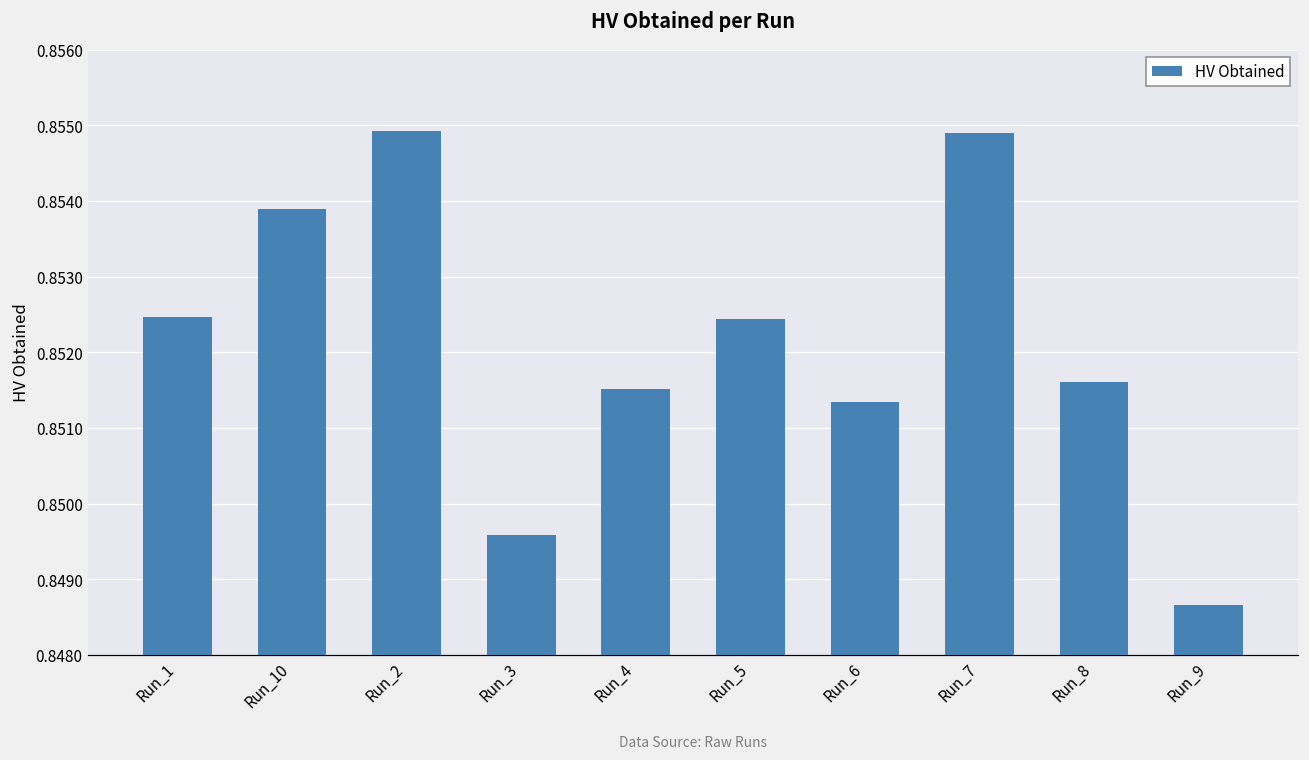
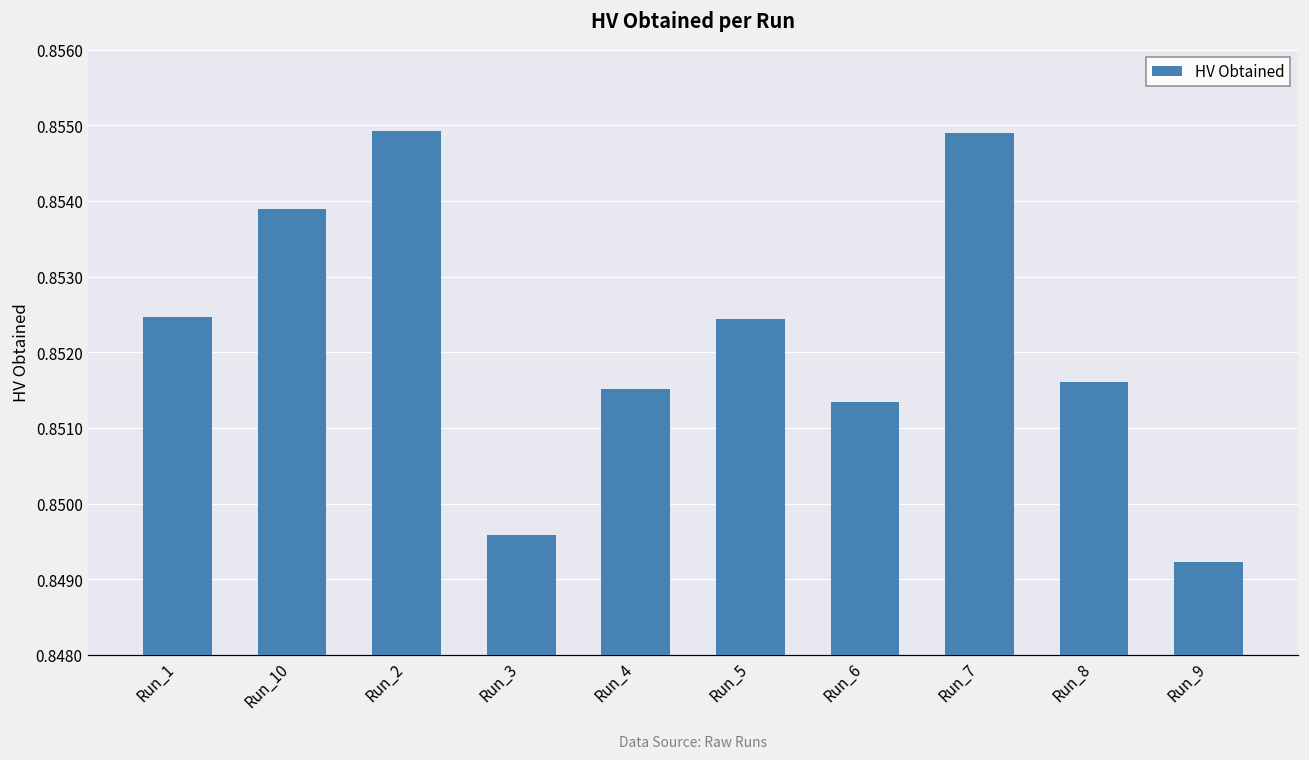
  {
    "Run_1": 0.8525,
    "Run_10": 0.8539,
    "Run_2": 0.8549,
    "Run_3": 0.8496,
    "Run_4": 0.8515,
    "Run_5": 0.8524,
    "Run_6": 0.8513,
    "Run_7": 0.8549,
    "Run_8": 0.8516,
-   "Run_9": 0.8487
+   "Run_9": 0.8492
  }
